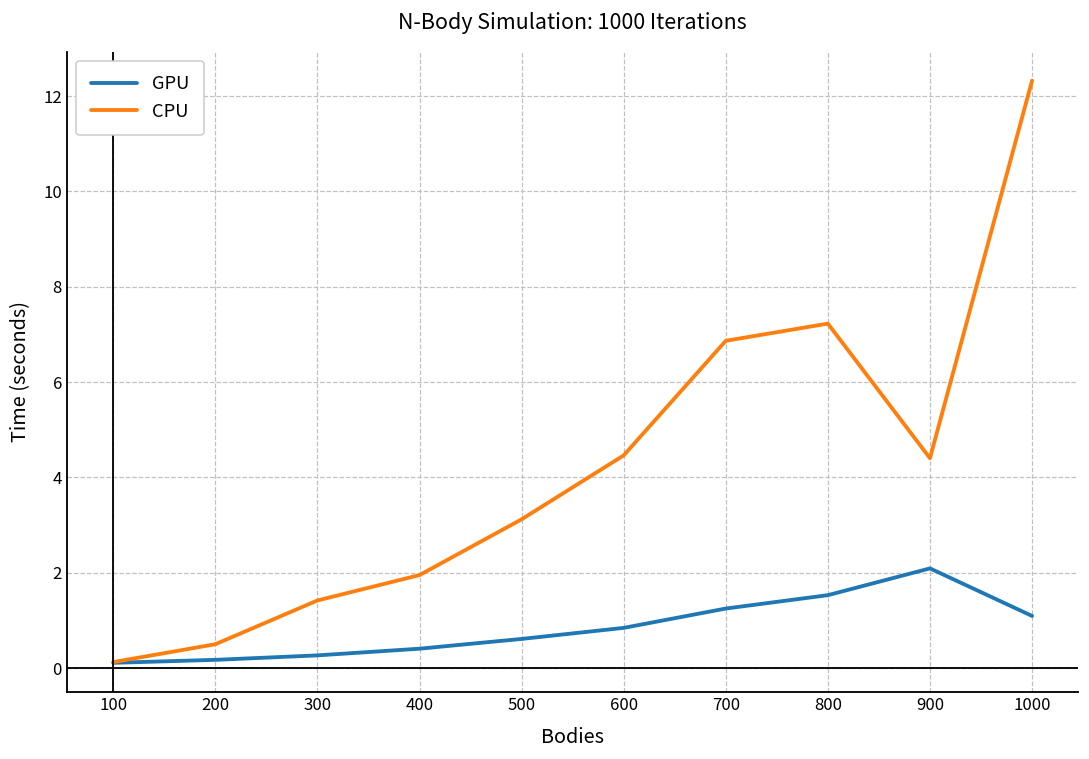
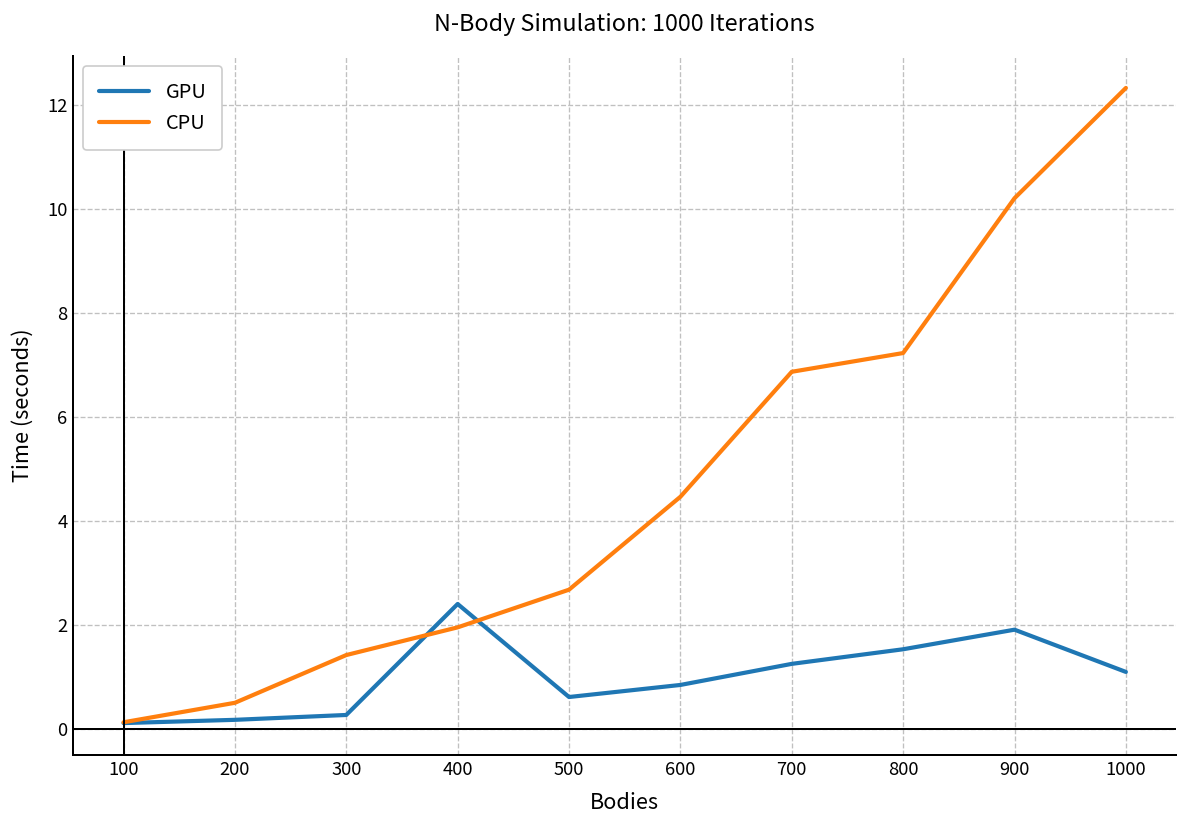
  {
    "GPU": {
      "200": 0.2,
      "300": 0.3,
-     "400": 0.4,
+     "400": 2.4,
      "500": 0.6,
      "600": 0.8,
      "700": 1.2,
      "800": 1.5,
-     "900": 2.1,
+     "900": 1.9,
      "1000": 1.1
    },
    "CPU": {
      "200": 0.5,
      "300": 1.4,
      "400": 1.9,
-     "500": 3.1,
+     "500": 2.7,
      "600": 4.5,
      "700": 6.9,
      "800": 7.2,
-     "900": 4.4,
+     "900": 10.2,
      "1000": 12.3
    }
  }
